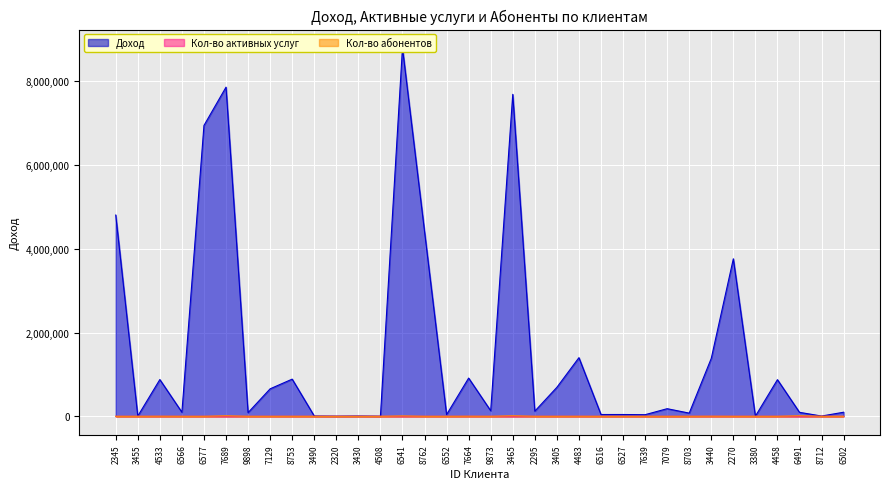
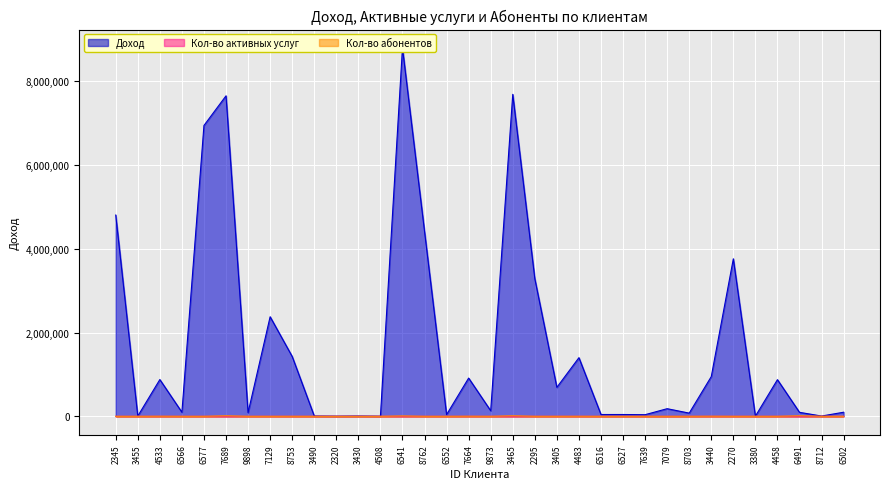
  {
    "Доход": {
      "2345": "4,800,000",
      "4533": "900,000",
      "6566": "100,000",
      "6577": "6,900,000",
-     "7689": "7,900,000",
+     "7689": "7,700,000",
      "9898": "100,000",
-     "7129": "700,000",
-     "8753": "900,000",
+     "7129": "2,400,000",
+     "8753": "1,400,000",
      "8762": "4,400,000",
      "7664": "900,000",
      "9873": "100,000",
      "3465": "7,700,000",
-     "2295": "100,000",
+     "2295": "3,300,000",
      "3405": "700,000",
      "4483": "1,400,000",
      "7079": "200,000",
      "8703": "100,000",
-     "3440": "1,400,000",
+     "3440": "900,000",
      "2270": "3,800,000",
      "4458": "900,000",
      "6491": "100,000",
      "6502": "100,000"
    },
    "Кол-во абонентов": {
      "2345": "0",
      "4533": "0",
      "6566": "0",
      "6577": "0",
      "7689": "0",
      "9898": "0",
      "7129": "0",
      "8753": "0",
      "6541": "0",
      "8762": "0",
      "7664": "0",
      "9873": "0",
      "3465": "0",
      "2295": "0",
      "3405": "0",
      "4483": "0",
      "7079": "0",
      "8703": "0",
      "3440": "0",
      "2270": "0",
      "4458": "0",
      "6491": "0",
      "6502": "0"
    }
  }
